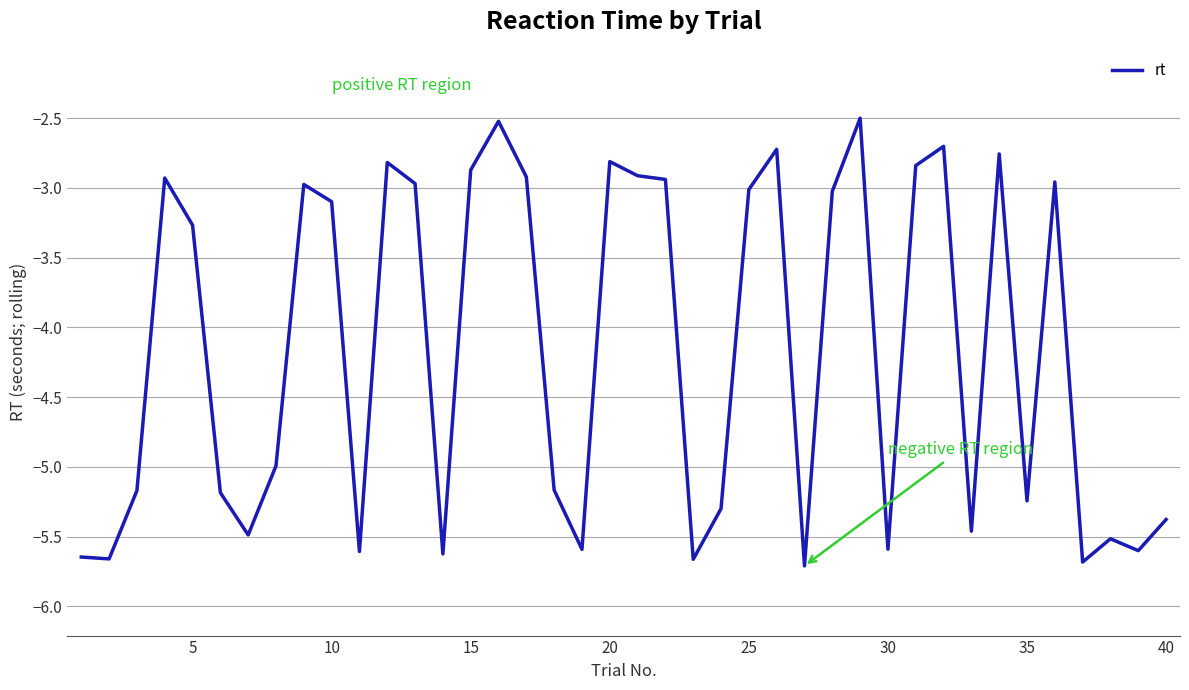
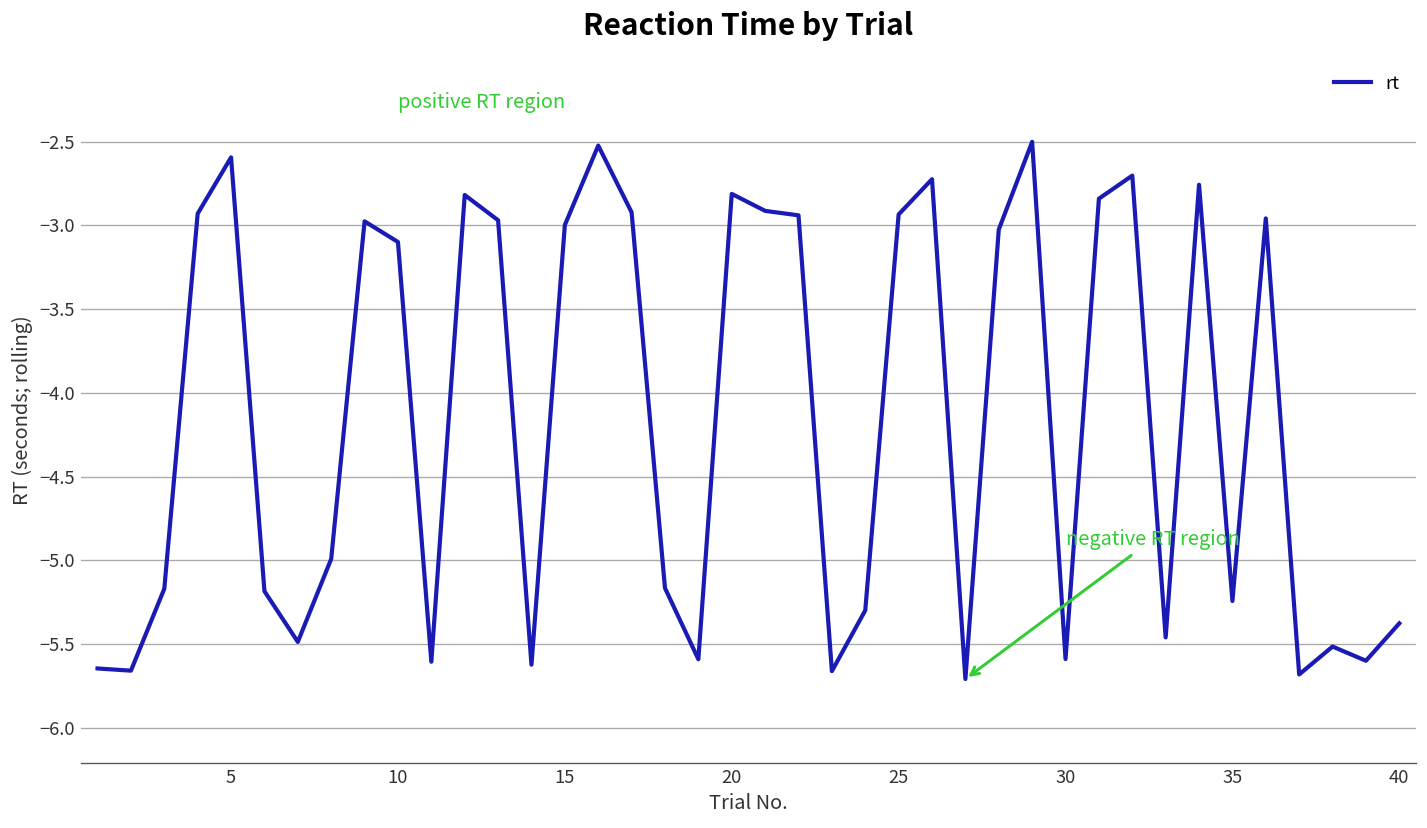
  {
-   "5": -3.27,
+   "5": -2.59,
    "10": -3.10,
-   "15": -2.87,
+   "15": -3.00,
    "20": -2.81,
-   "25": -3.01,
+   "25": -2.93,
    "30": -5.59,
    "35": -5.24,
    "40": -5.38
  }
